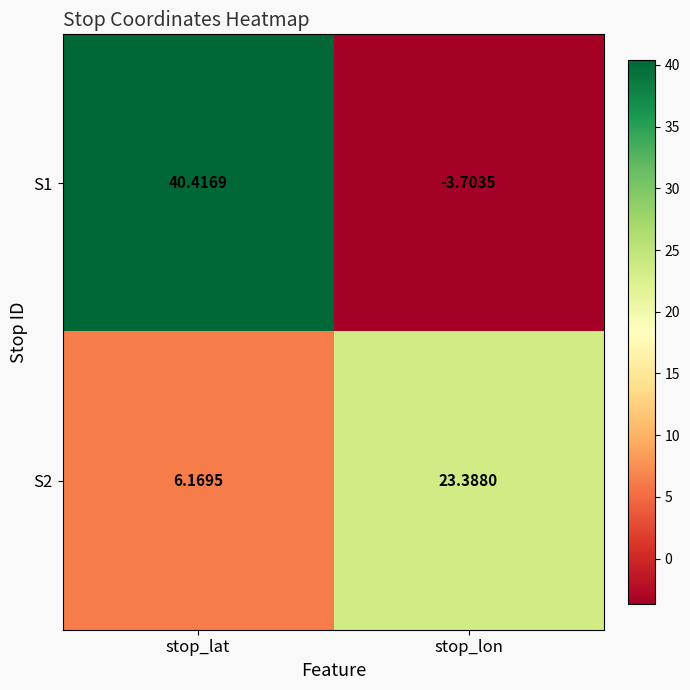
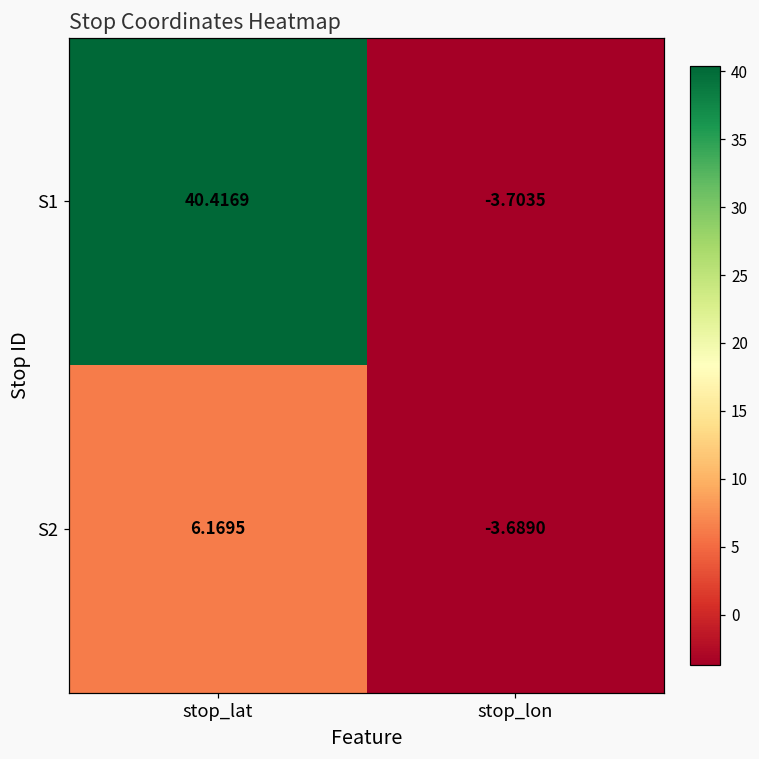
  {
    "S1": {
      "stop_lat": 40.4169,
      "stop_lon": -3.7035
    },
    "S2": {
      "stop_lat": 6.1695,
-     "stop_lon": 23.3880
+     "stop_lon": -3.6890
    }
  }
